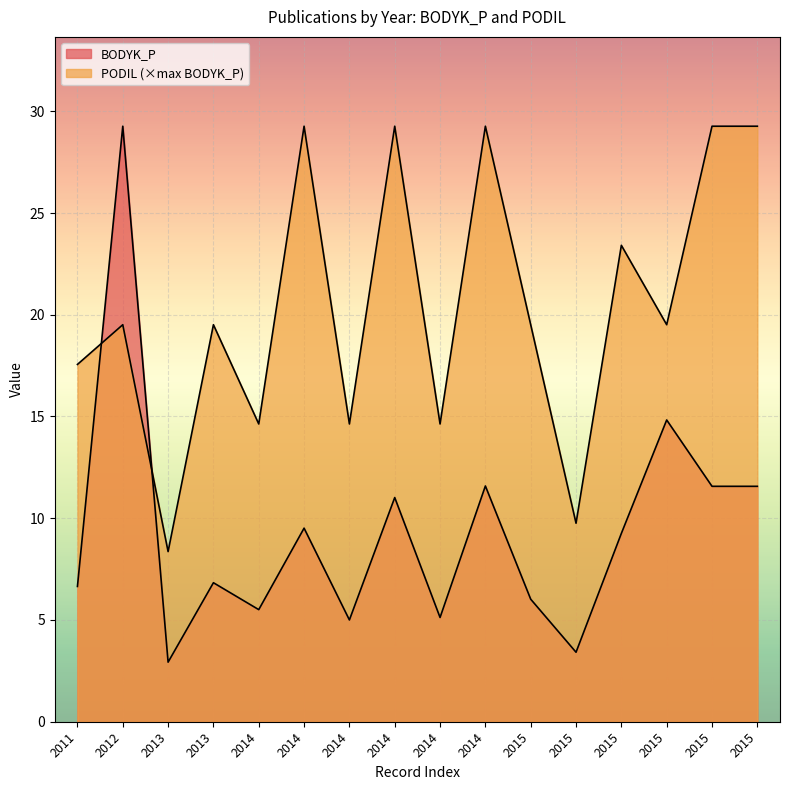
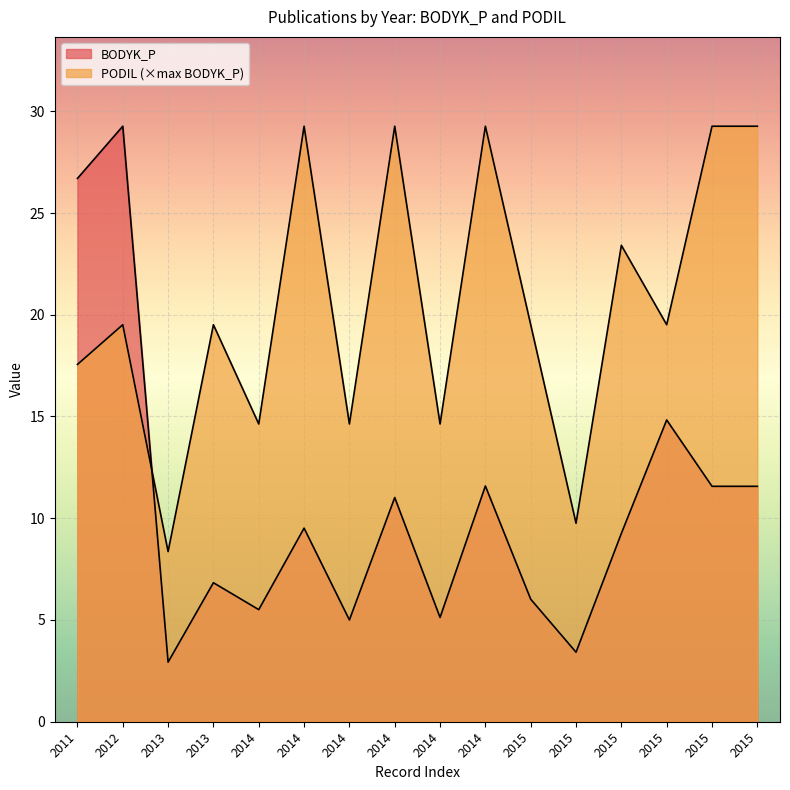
  {
    "BODYK_P": {
-     "2011": 6.6,
+     "2011": 26.7,
      "2012": 29.3
    },
    "PODIL (×max BODYK_P)": {
      "2011": 17.6,
      "2012": 19.5
    }
  }
